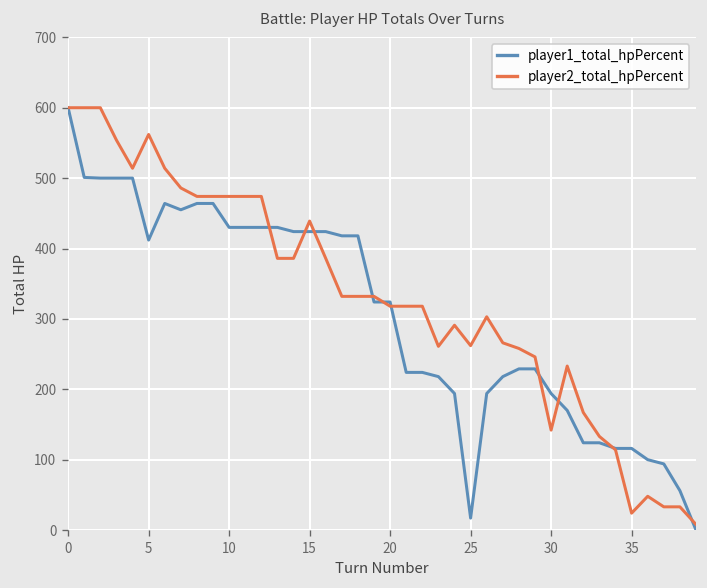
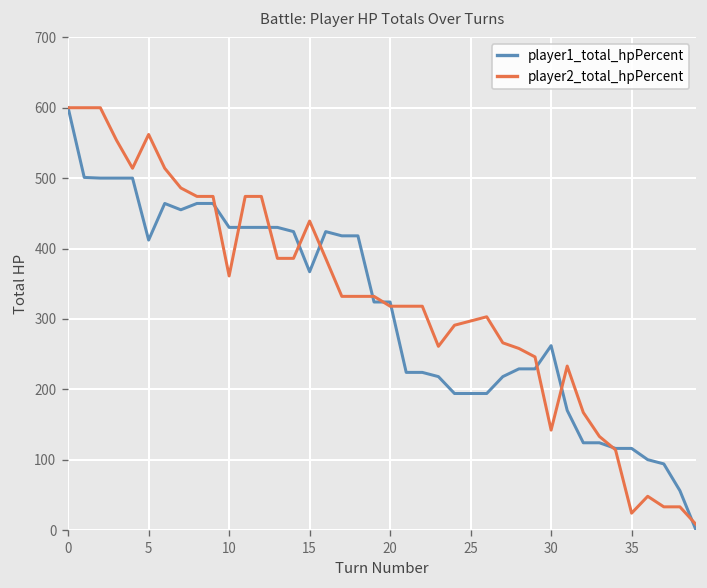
  {
    "player1_total_hpPercent": {
      "5": 410,
      "10": 430,
-     "15": 420,
+     "15": 370,
      "20": 320,
-     "25": 20,
-     "30": 190,
+     "25": 190,
+     "30": 260,
      "35": 120
    },
    "player2_total_hpPercent": {
      "5": 560,
-     "10": 470,
+     "10": 360,
      "15": 440,
      "20": 320,
-     "25": 260,
+     "25": 300,
      "30": 140,
      "35": 20
    }
  }
